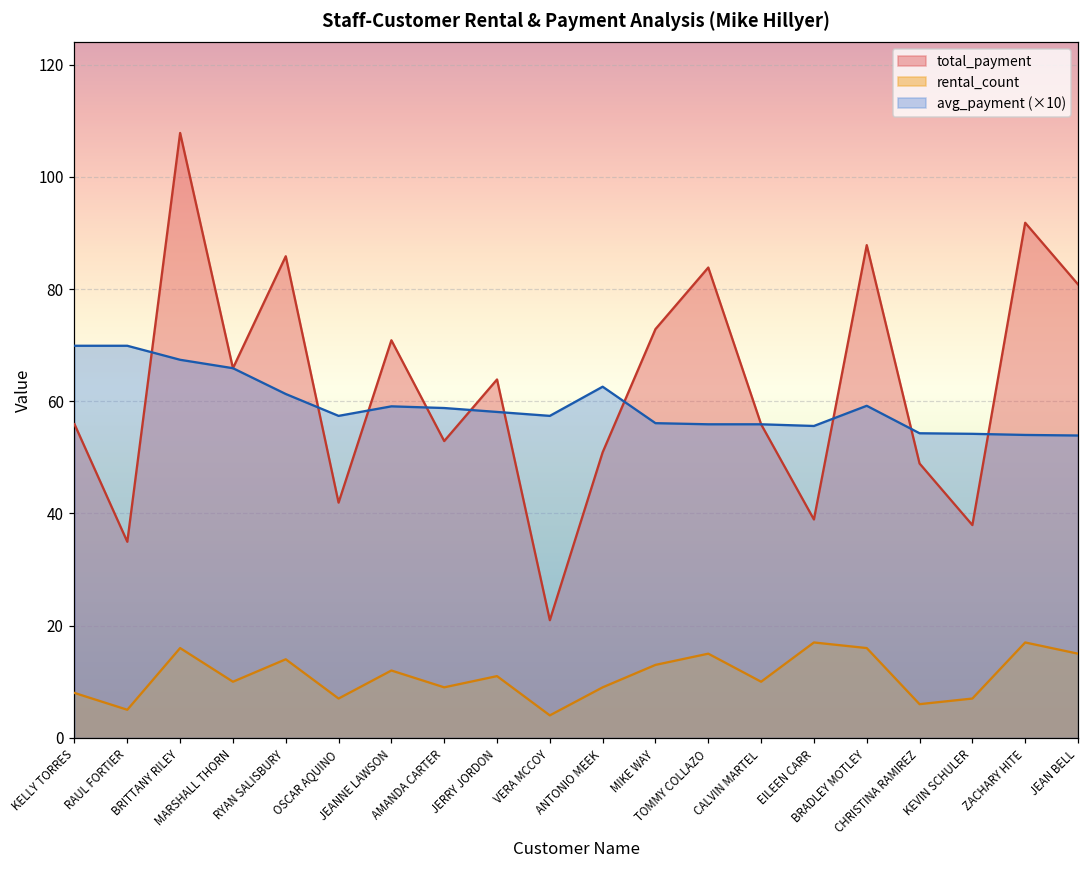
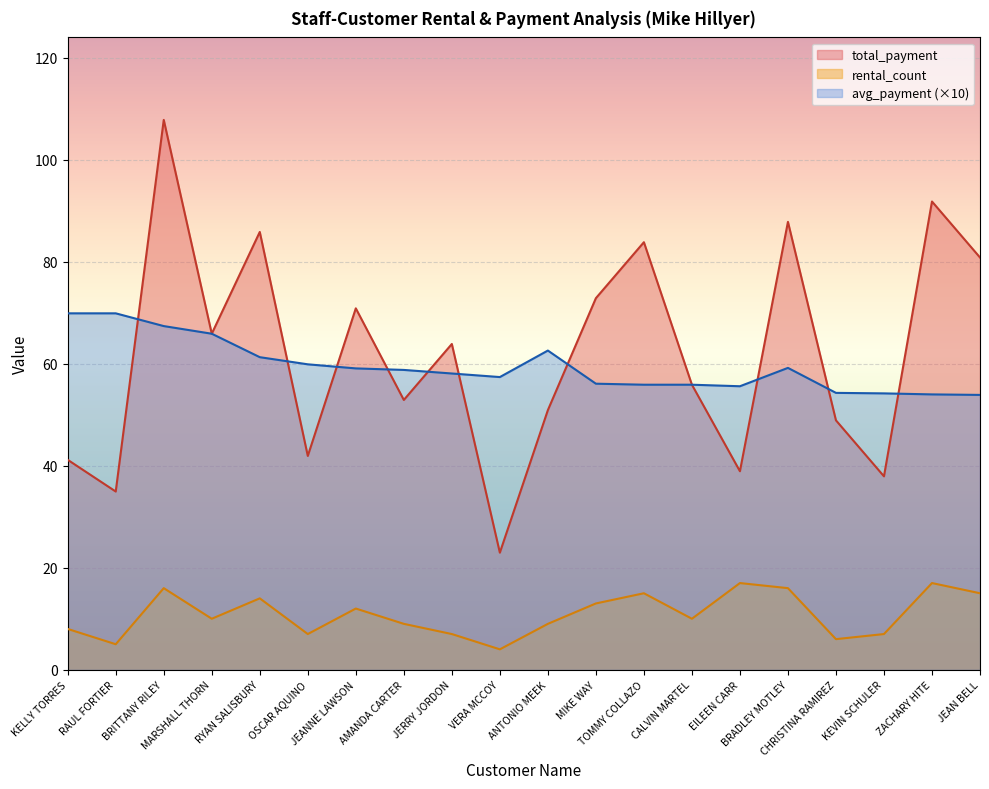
  {
    "total_payment": {
-     "KELLY TORRES": 56,
+     "KELLY TORRES": 41,
      "RAUL FORTIER": 35,
      "BRITTANY RILEY": 108,
      "RYAN SALISBURY": 86,
      "OSCAR AQUINO": 42,
      "JEANNE LAWSON": 71,
      "AMANDA CARTER": 53,
      "JERRY JORDON": 64,
-     "VERA MCCOY": 21,
+     "VERA MCCOY": 23,
      "ANTONIO MEEK": 51,
      "MIKE WAY": 73,
      "TOMMY COLLAZO": 84,
      "EILEEN CARR": 39,
      "BRADLEY MOTLEY": 88,
      "CHRISTINA RAMIREZ": 49,
      "KEVIN SCHULER": 38,
      "ZACHARY HITE": 92,
      "JEAN BELL": 81
    },
    "rental_count": {
      "KELLY TORRES": 8,
      "RAUL FORTIER": 5,
      "BRITTANY RILEY": 16,
      "MARSHALL THORN": 10,
      "RYAN SALISBURY": 14,
      "OSCAR AQUINO": 7,
      "JEANNE LAWSON": 12,
      "AMANDA CARTER": 9,
-     "JERRY JORDON": 11,
+     "JERRY JORDON": 7,
      "VERA MCCOY": 4,
      "ANTONIO MEEK": 9,
      "MIKE WAY": 13,
      "TOMMY COLLAZO": 15,
      "CALVIN MARTEL": 10,
      "EILEEN CARR": 17,
      "BRADLEY MOTLEY": 16,
      "CHRISTINA RAMIREZ": 6,
      "KEVIN SCHULER": 7,
      "ZACHARY HITE": 17,
      "JEAN BELL": 15
    },
    "avg_payment (×10)": {
      "KELLY TORRES": 70,
      "RAUL FORTIER": 70,
      "BRITTANY RILEY": 67,
      "RYAN SALISBURY": 61,
-     "OSCAR AQUINO": 57,
+     "OSCAR AQUINO": 60,
      "JEANNE LAWSON": 59,
      "AMANDA CARTER": 59,
      "JERRY JORDON": 58,
      "VERA MCCOY": 57,
      "ANTONIO MEEK": 63,
      "MIKE WAY": 56,
      "TOMMY COLLAZO": 56,
      "EILEEN CARR": 56,
      "BRADLEY MOTLEY": 59,
      "CHRISTINA RAMIREZ": 54,
      "KEVIN SCHULER": 54,
      "ZACHARY HITE": 54,
      "JEAN BELL": 54
    }
  }
